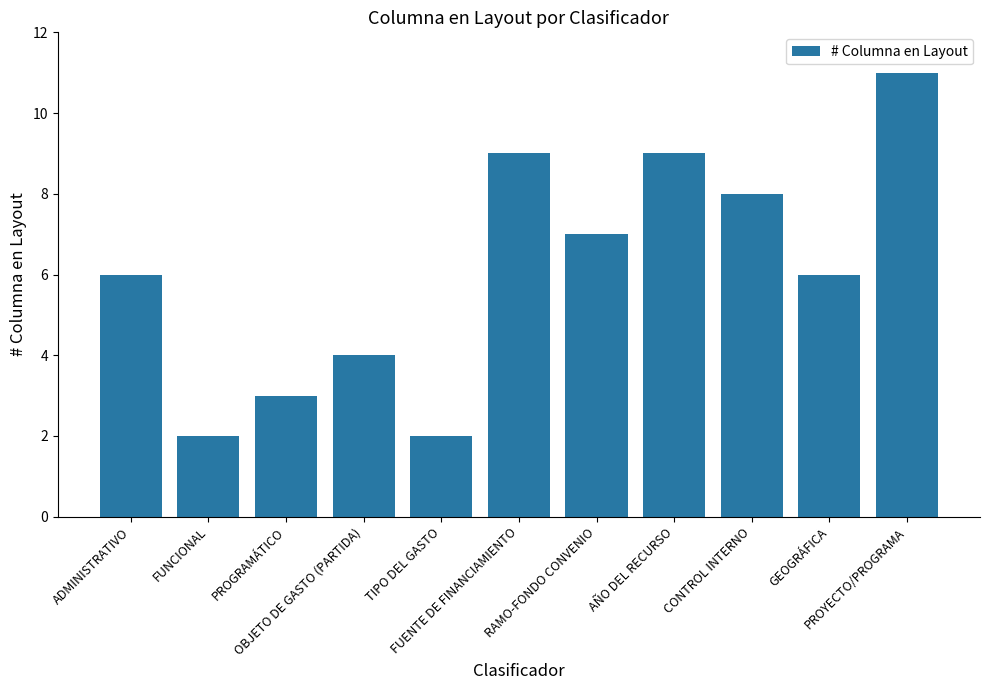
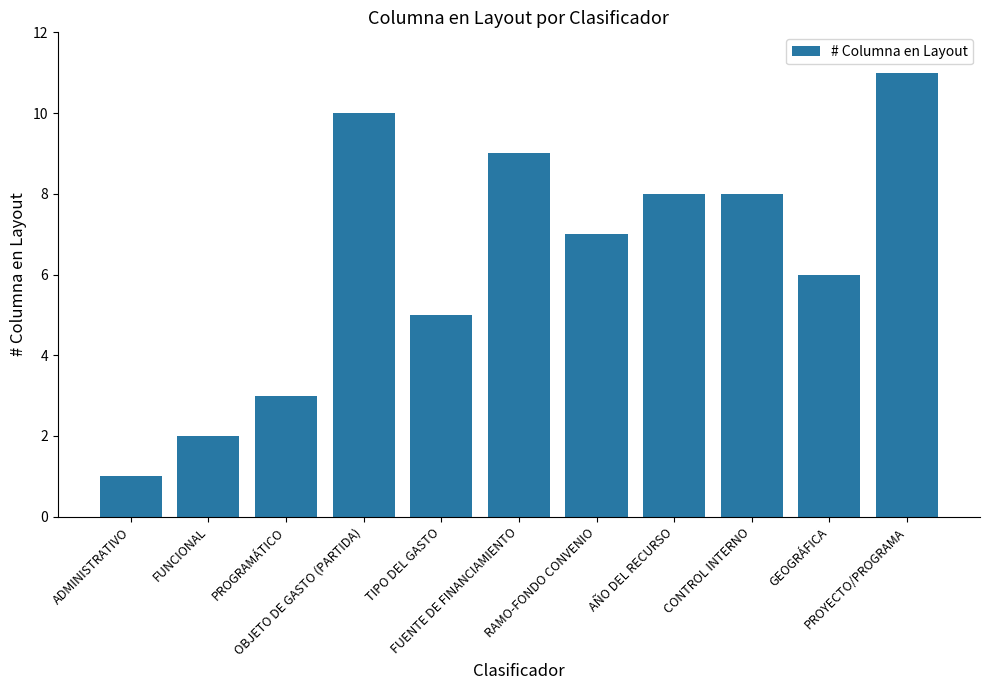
  {
-   "ADMINISTRATIVO": 6,
+   "ADMINISTRATIVO": 1,
    "FUNCIONAL": 2,
    "PROGRAMÁTICO": 3,
-   "OBJETO DE GASTO (PARTIDA)": 4,
-   "TIPO DEL GASTO": 2,
+   "OBJETO DE GASTO (PARTIDA)": 10,
+   "TIPO DEL GASTO": 5,
    "FUENTE DE FINANCIAMIENTO": 9,
    "RAMO-FONDO CONVENIO": 7,
-   "AÑO DEL RECURSO": 9,
+   "AÑO DEL RECURSO": 8,
    "CONTROL INTERNO": 8,
    "GEOGRÁFICA": 6,
    "PROYECTO/PROGRAMA": 11
  }
